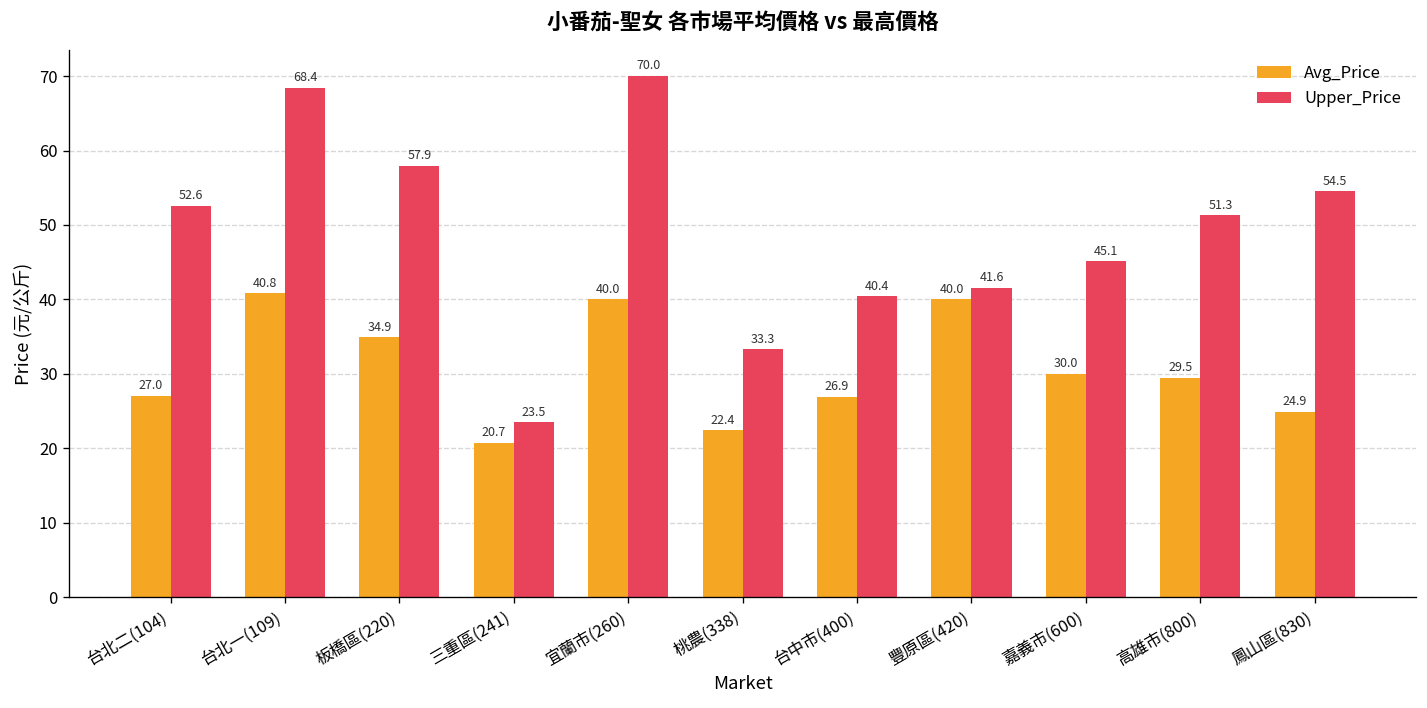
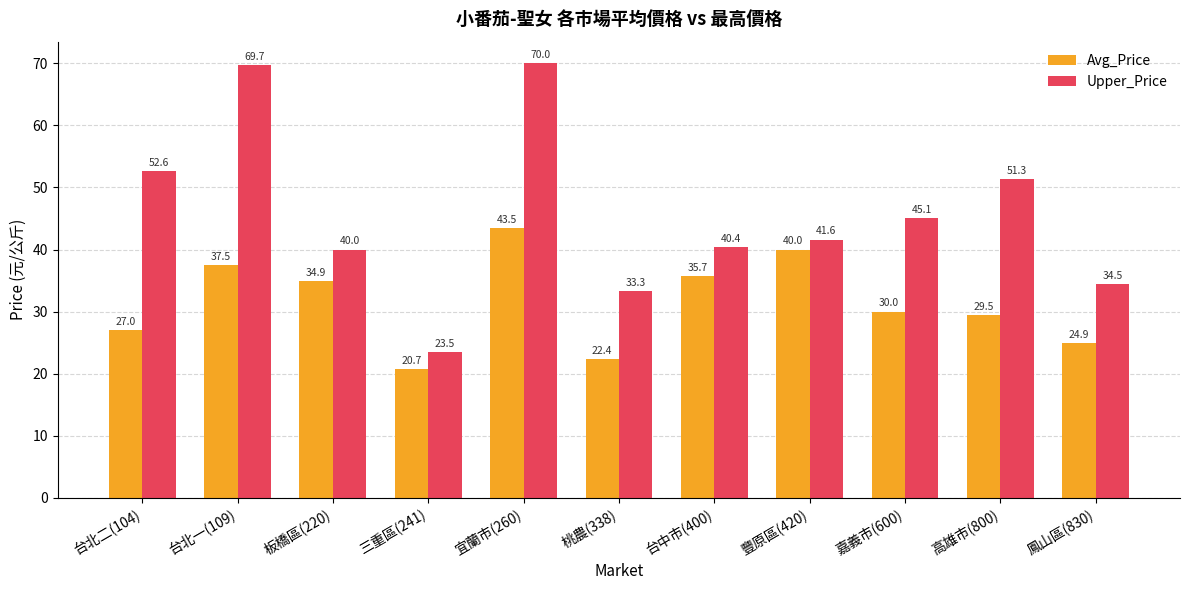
  {
    "Avg_Price": {
      "台北二(104)": 27.0,
-     "台北一(109)": 40.8,
+     "台北一(109)": 37.5,
      "板橋區(220)": 34.9,
      "三重區(241)": 20.7,
-     "宜蘭市(260)": 40.0,
+     "宜蘭市(260)": 43.5,
      "桃農(338)": 22.4,
-     "台中市(400)": 26.9,
+     "台中市(400)": 35.7,
      "豐原區(420)": 40.0,
      "嘉義市(600)": 30.0,
      "高雄市(800)": 29.5,
      "鳳山區(830)": 24.9
    },
    "Upper_Price": {
      "台北二(104)": 52.6,
-     "台北一(109)": 68.4,
-     "板橋區(220)": 57.9,
+     "台北一(109)": 69.7,
+     "板橋區(220)": 40.0,
      "三重區(241)": 23.5,
      "宜蘭市(260)": 70.0,
      "桃農(338)": 33.3,
      "台中市(400)": 40.4,
      "豐原區(420)": 41.6,
      "嘉義市(600)": 45.1,
      "高雄市(800)": 51.3,
-     "鳳山區(830)": 54.5
+     "鳳山區(830)": 34.5
    }
  }
